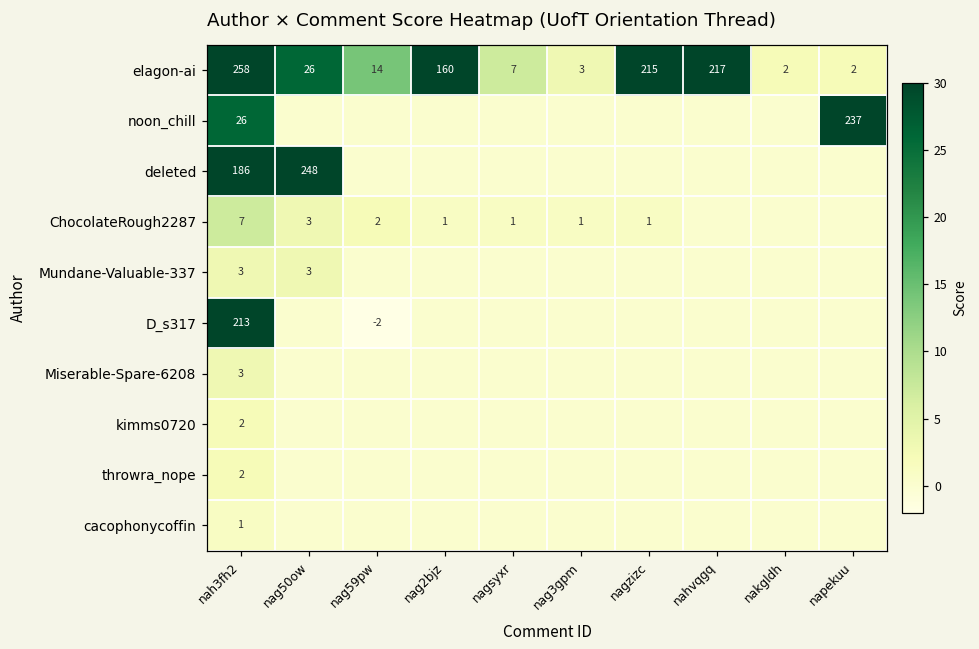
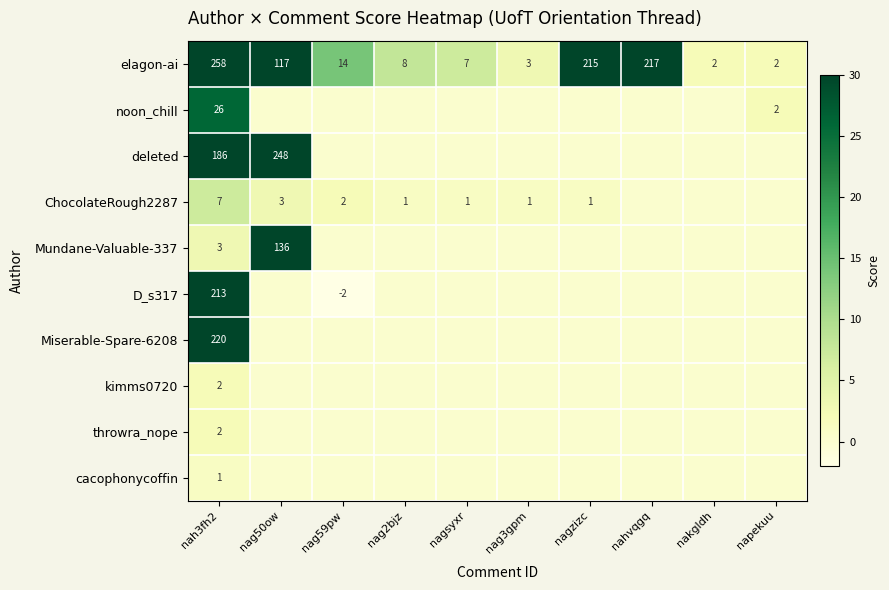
  {
    "elagon-ai": {
      "nah3fh2": 258,
-     "nag50ow": 26,
+     "nag50ow": 117,
      "nag59pw": 14,
-     "nag2bjz": 160,
+     "nag2bjz": 8,
      "nagsyxr": 7,
      "nag3gpm": 3,
      "nagzizc": 215,
      "nahvqgq": 217,
      "nakgldh": 2,
      "napekuu": 2
    },
    "noon_chill": {
      "nah3fh2": 26,
-     "napekuu": 237
+     "napekuu": 2
    },
    "deleted": {
      "nah3fh2": 186,
      "nag50ow": 248
    },
    "ChocolateRough2287": {
      "nah3fh2": 7,
      "nag50ow": 3,
      "nag59pw": 2,
      "nag2bjz": 1,
      "nagsyxr": 1,
      "nag3gpm": 1,
      "nagzizc": 1
    },
    "Mundane-Valuable-337": {
      "nah3fh2": 3,
-     "nag50ow": 3
+     "nag50ow": 136
    },
    "D_s317": {
      "nah3fh2": 213,
      "nag59pw": -2
    },
    "Miserable-Spare-6208": {
-     "nah3fh2": 3
+     "nah3fh2": 220
    },
    "kimms0720": {
      "nah3fh2": 2
    },
    "throwra_nope": {
      "nah3fh2": 2
    },
    "cacophonycoffin": {
      "nah3fh2": 1
    }
  }
